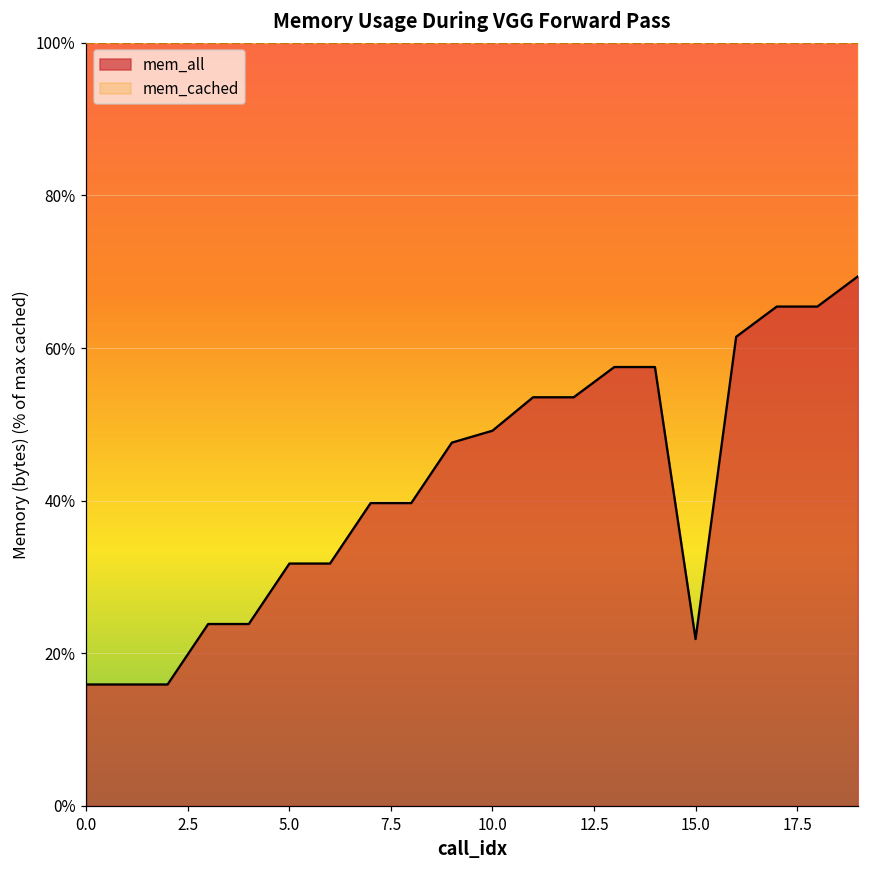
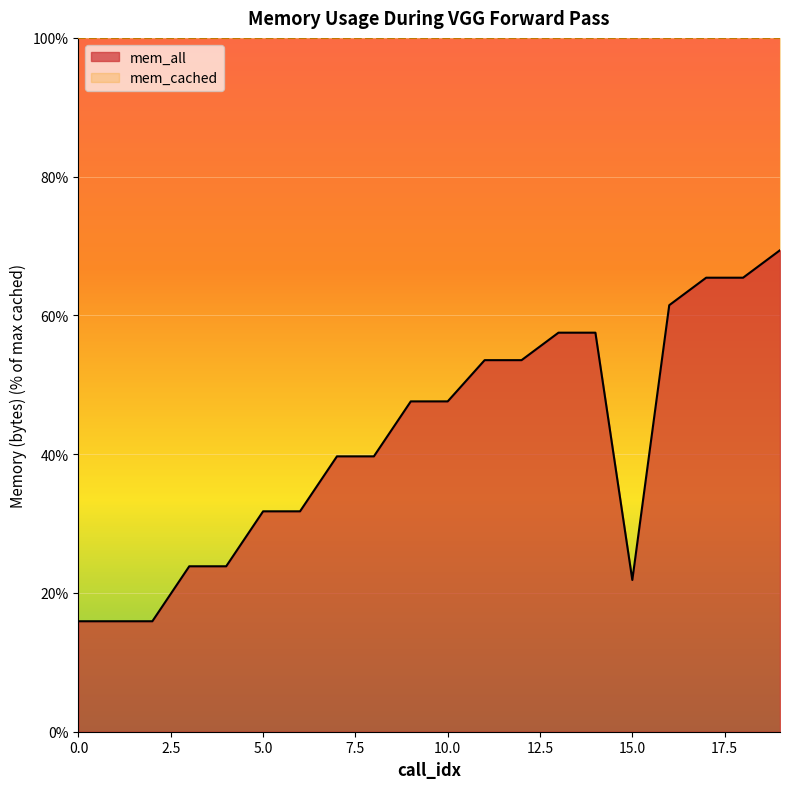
  {
    "mem_all": {
      "0.0": "16%",
      "5.0": "32%",
-     "10.0": "49%",
+     "10.0": "48%",
      "15.0": "22%"
    },
    "mem_cached": {
      "0.0": "100%",
      "5.0": "100%",
      "10.0": "100%",
      "15.0": "100%"
    }
  }
